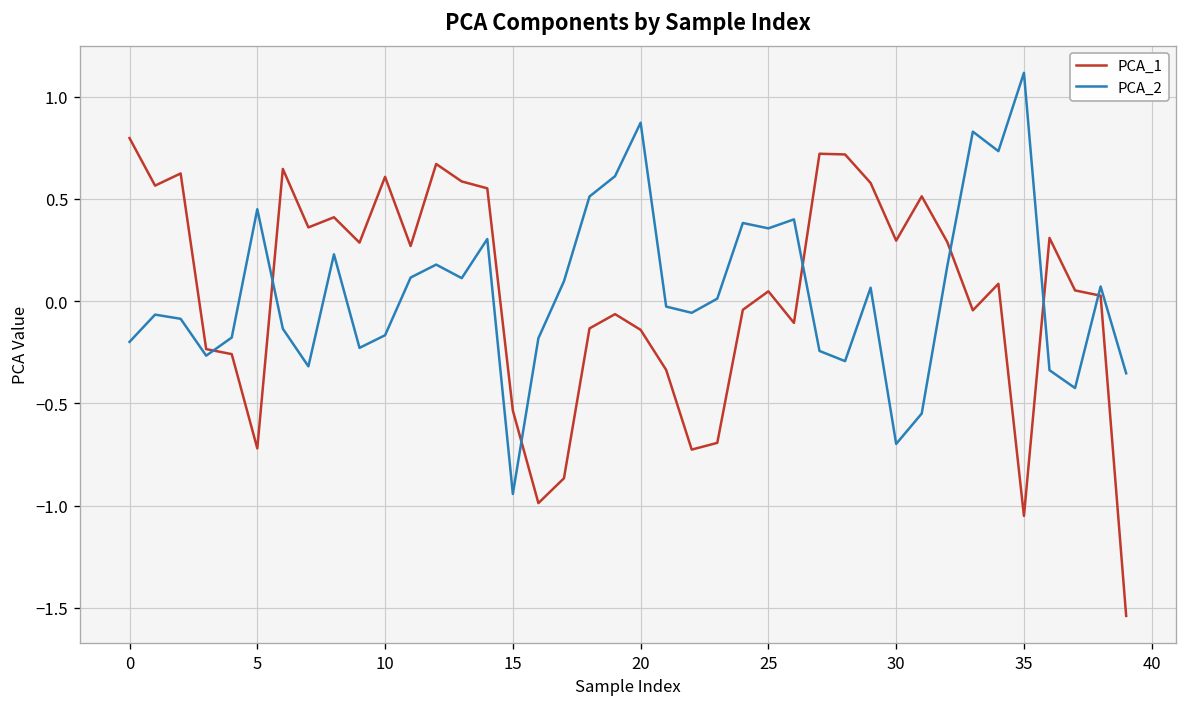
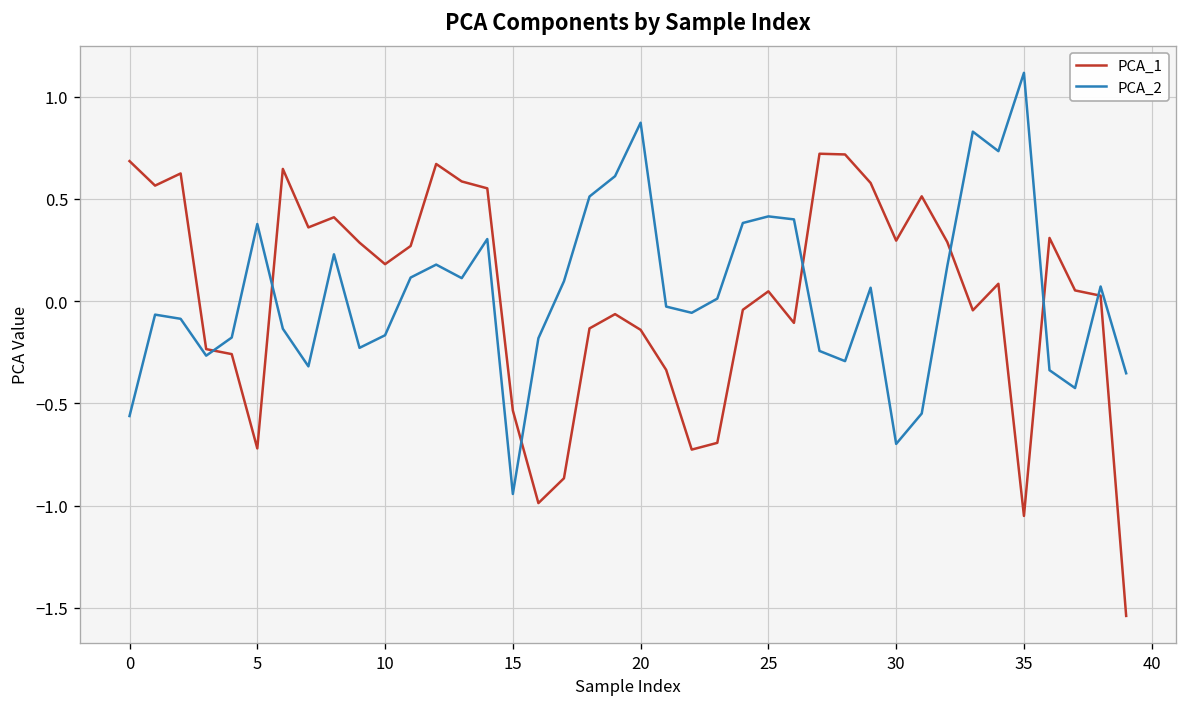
  {
    "PCA_1": {
-     "0": 0.80,
+     "0": 0.68,
      "5": -0.72,
-     "10": 0.61,
+     "10": 0.18,
      "15": -0.53,
      "20": -0.14,
      "25": 0.05,
      "30": 0.30,
      "35": -1.05
    },
    "PCA_2": {
-     "0": -0.20,
-     "5": 0.45,
+     "0": -0.56,
+     "5": 0.38,
      "10": -0.17,
      "15": -0.94,
      "20": 0.87,
-     "25": 0.36,
+     "25": 0.41,
      "30": -0.70,
      "35": 1.12
    }
  }
